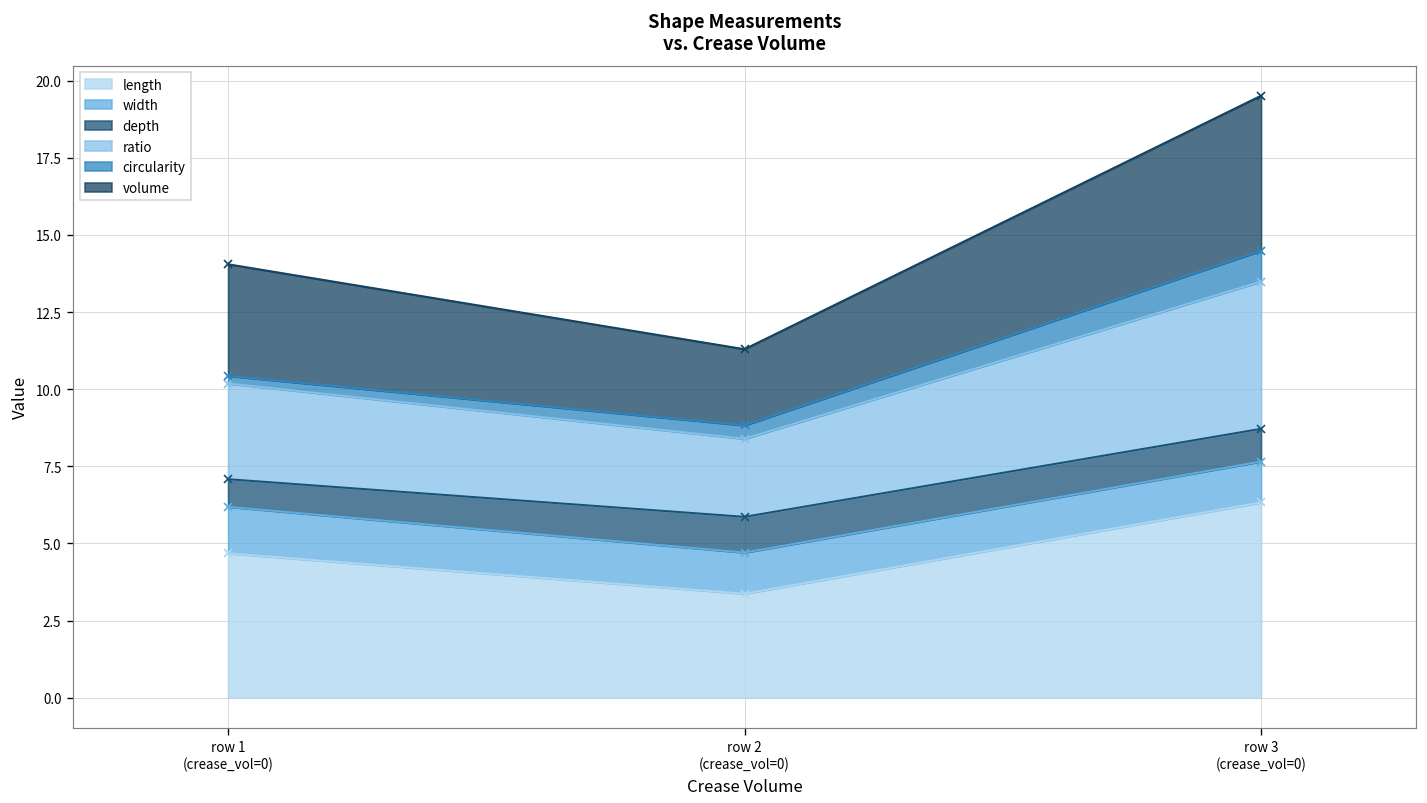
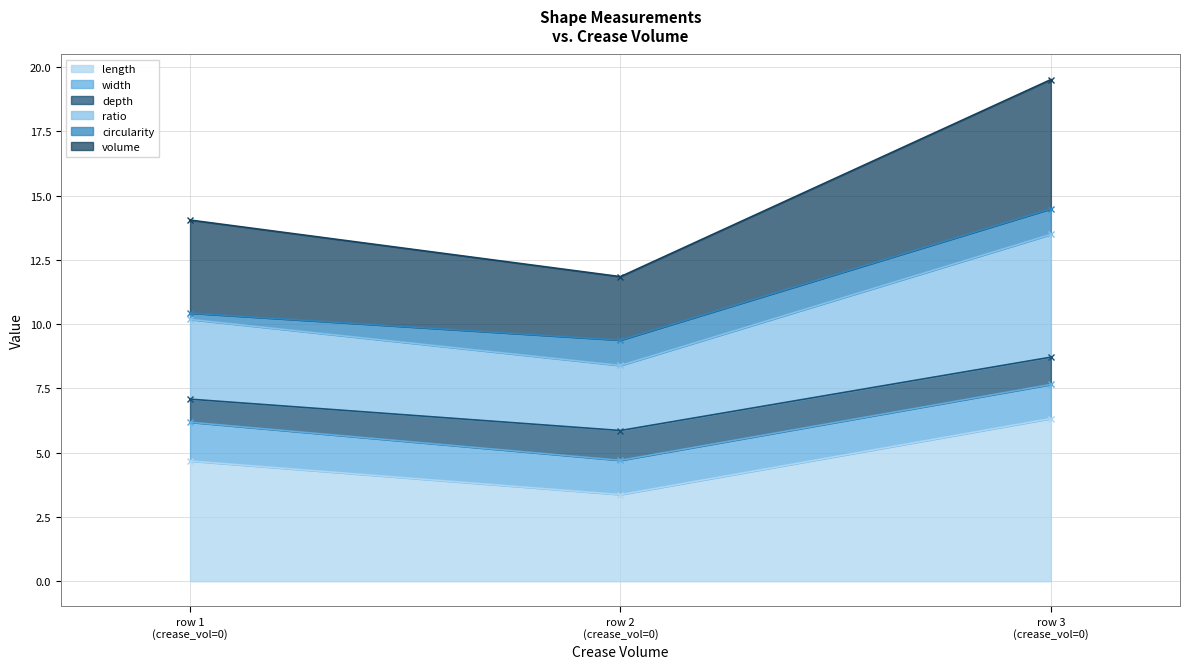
  {
    "circularity": {
      "row 1 (crease_vol=0)": 0.2,
-     "row 2 (crease_vol=0)": 0.4,
+     "row 2 (crease_vol=0)": 1.0,
      "row 3 (crease_vol=0)": 1.0
    }
  }
